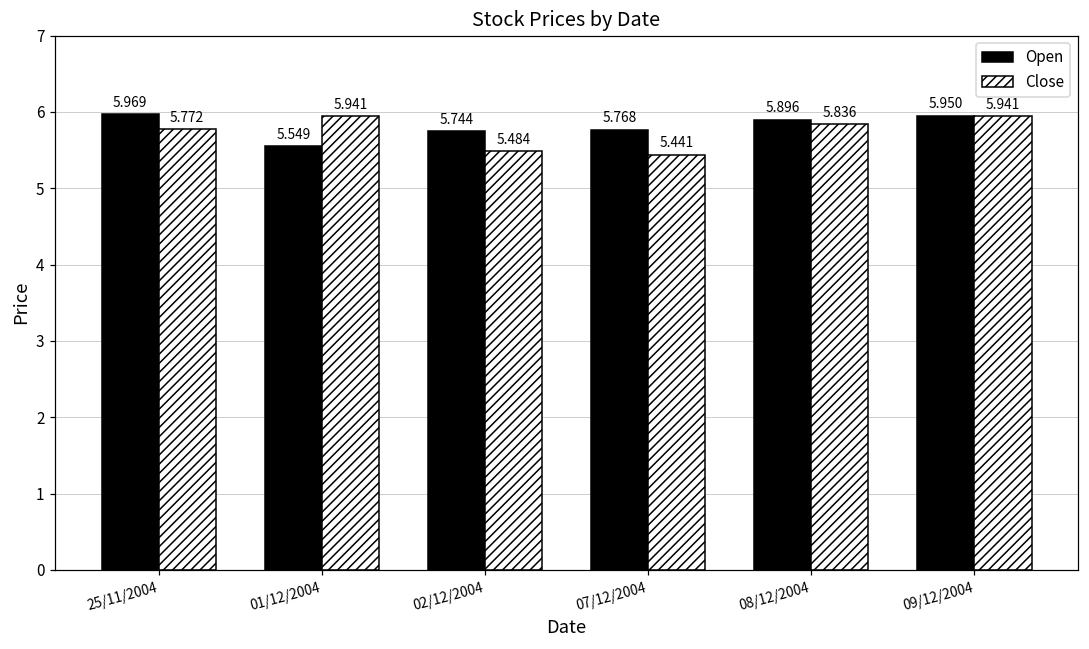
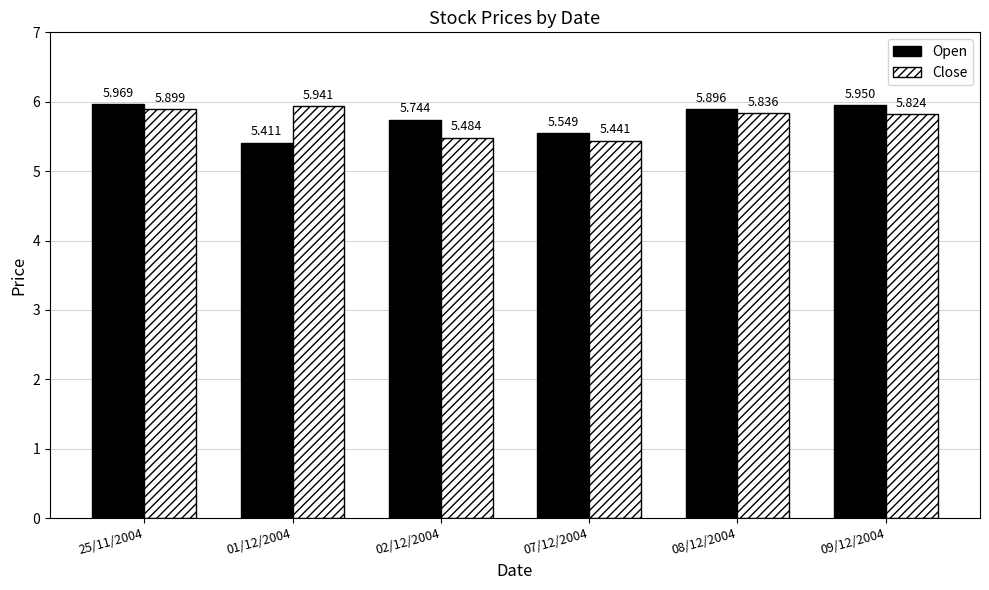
  {
    "Open": {
      "25/11/2004": 5.969,
-     "01/12/2004": 5.549,
+     "01/12/2004": 5.411,
      "02/12/2004": 5.744,
-     "07/12/2004": 5.768,
+     "07/12/2004": 5.549,
      "08/12/2004": 5.896,
      "09/12/2004": 5.950
    },
    "Close": {
-     "25/11/2004": 5.772,
+     "25/11/2004": 5.899,
      "01/12/2004": 5.941,
      "02/12/2004": 5.484,
      "07/12/2004": 5.441,
      "08/12/2004": 5.836,
-     "09/12/2004": 5.941
+     "09/12/2004": 5.824
    }
  }
